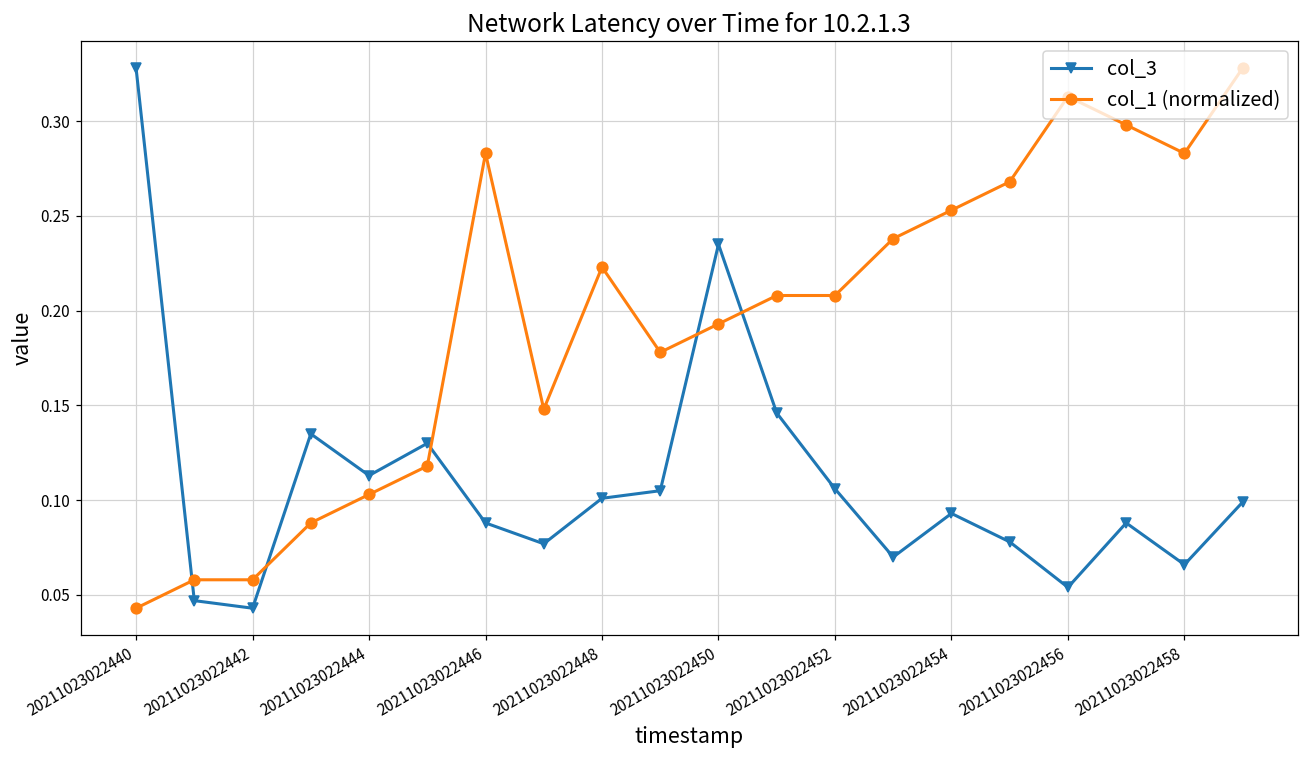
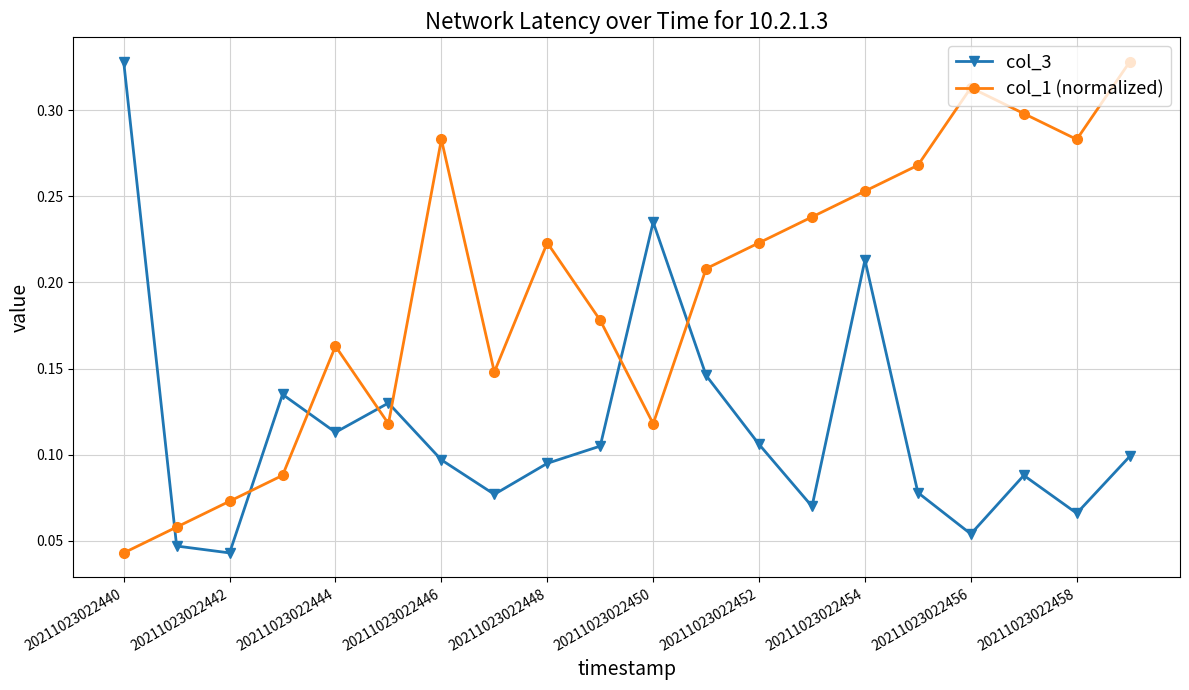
  {
    "col_3": {
      "20211023022440": 0.328,
      "20211023022442": 0.043,
      "20211023022444": 0.113,
-     "20211023022446": 0.088,
-     "20211023022448": 0.101,
+     "20211023022446": 0.097,
+     "20211023022448": 0.095,
      "20211023022450": 0.235,
      "20211023022452": 0.106,
-     "20211023022454": 0.093,
+     "20211023022454": 0.213,
      "20211023022456": 0.054,
      "20211023022458": 0.066
    },
    "col_1 (normalized)": {
      "20211023022440": 0.043,
-     "20211023022442": 0.058,
-     "20211023022444": 0.103,
+     "20211023022442": 0.073,
+     "20211023022444": 0.163,
      "20211023022446": 0.283,
      "20211023022448": 0.223,
-     "20211023022450": 0.193,
-     "20211023022452": 0.208,
+     "20211023022450": 0.118,
+     "20211023022452": 0.223,
      "20211023022454": 0.253,
      "20211023022458": 0.283
    }
  }
